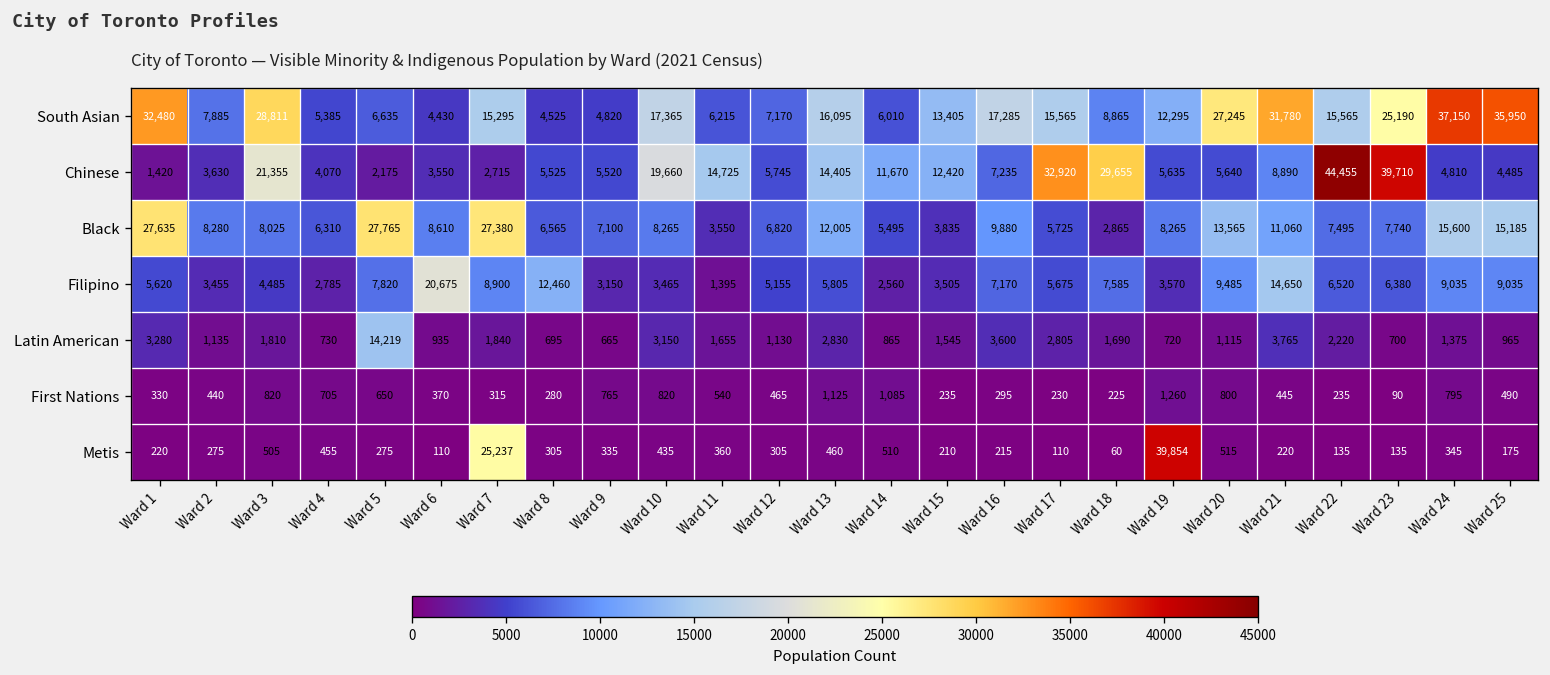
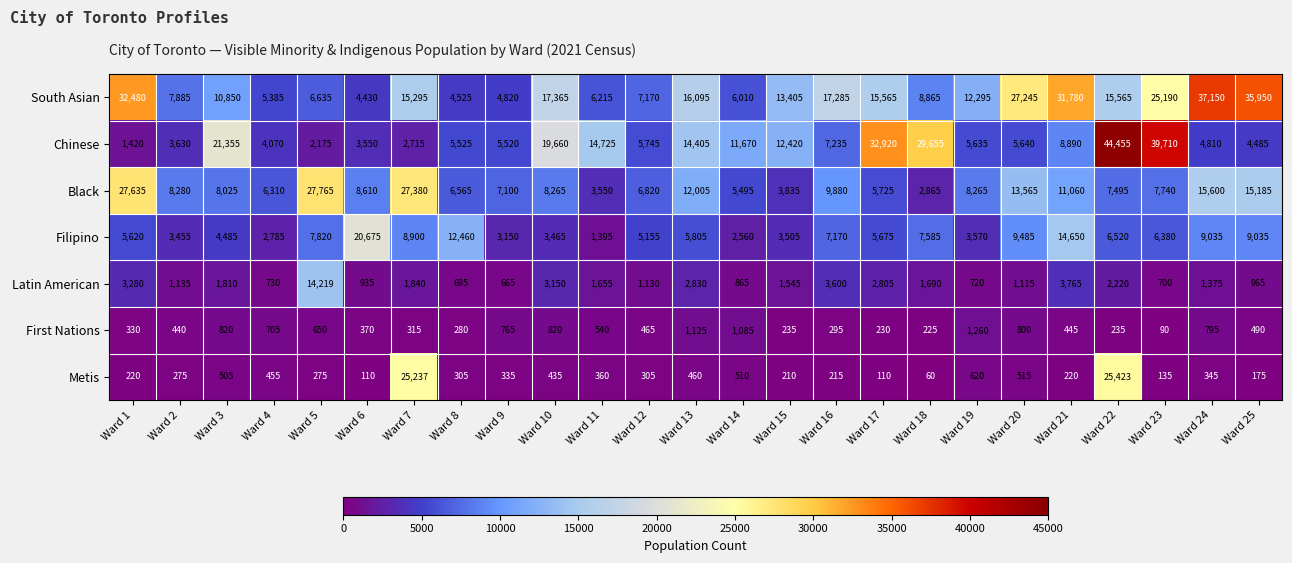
  {
    "South Asian": {
      "Ward 1": "32,480",
      "Ward 2": "7,885",
-     "Ward 3": "28,811",
+     "Ward 3": "10,850",
      "Ward 4": "5,385",
      "Ward 5": "6,635",
      "Ward 6": "4,430",
      "Ward 7": "15,295",
      "Ward 8": "4,525",
      "Ward 9": "4,820",
      "Ward 10": "17,365",
      "Ward 11": "6,215",
      "Ward 12": "7,170",
      "Ward 13": "16,095",
      "Ward 14": "6,010",
      "Ward 15": "13,405",
      "Ward 16": "17,285",
      "Ward 17": "15,565",
      "Ward 18": "8,865",
      "Ward 19": "12,295",
      "Ward 20": "27,245",
      "Ward 21": "31,780",
      "Ward 22": "15,565",
      "Ward 23": "25,190",
      "Ward 24": "37,150",
      "Ward 25": "35,950"
    },
    "Chinese": {
      "Ward 1": "1,420",
      "Ward 2": "3,630",
      "Ward 3": "21,355",
      "Ward 4": "4,070",
      "Ward 5": "2,175",
      "Ward 6": "3,550",
      "Ward 7": "2,715",
      "Ward 8": "5,525",
      "Ward 9": "5,520",
      "Ward 10": "19,660",
      "Ward 11": "14,725",
      "Ward 12": "5,745",
      "Ward 13": "14,405",
      "Ward 14": "11,670",
      "Ward 15": "12,420",
      "Ward 16": "7,235",
      "Ward 17": "32,920",
      "Ward 18": "29,655",
      "Ward 19": "5,635",
      "Ward 20": "5,640",
      "Ward 21": "8,890",
      "Ward 22": "44,455",
      "Ward 23": "39,710",
      "Ward 24": "4,810",
      "Ward 25": "4,485"
    },
    "Black": {
      "Ward 1": "27,635",
      "Ward 2": "8,280",
      "Ward 3": "8,025",
      "Ward 4": "6,310",
      "Ward 5": "27,765",
      "Ward 6": "8,610",
      "Ward 7": "27,380",
      "Ward 8": "6,565",
      "Ward 9": "7,100",
      "Ward 10": "8,265",
      "Ward 11": "3,550",
      "Ward 12": "6,820",
      "Ward 13": "12,005",
      "Ward 14": "5,495",
      "Ward 15": "3,835",
      "Ward 16": "9,880",
      "Ward 17": "5,725",
      "Ward 18": "2,865",
      "Ward 19": "8,265",
      "Ward 20": "13,565",
      "Ward 21": "11,060",
      "Ward 22": "7,495",
      "Ward 23": "7,740",
      "Ward 24": "15,600",
      "Ward 25": "15,185"
    },
    "Filipino": {
      "Ward 1": "5,620",
      "Ward 2": "3,455",
      "Ward 3": "4,485",
      "Ward 4": "2,785",
      "Ward 5": "7,820",
      "Ward 6": "20,675",
      "Ward 7": "8,900",
      "Ward 8": "12,460",
      "Ward 9": "3,150",
      "Ward 10": "3,465",
      "Ward 11": "1,395",
      "Ward 12": "5,155",
      "Ward 13": "5,805",
      "Ward 14": "2,560",
      "Ward 15": "3,505",
      "Ward 16": "7,170",
      "Ward 17": "5,675",
      "Ward 18": "7,585",
      "Ward 19": "3,570",
      "Ward 20": "9,485",
      "Ward 21": "14,650",
      "Ward 22": "6,520",
      "Ward 23": "6,380",
      "Ward 24": "9,035",
      "Ward 25": "9,035"
    },
    "Latin American": {
      "Ward 1": "3,280",
      "Ward 2": "1,135",
      "Ward 3": "1,810",
      "Ward 4": "730",
      "Ward 5": "14,219",
      "Ward 6": "935",
      "Ward 7": "1,840",
      "Ward 8": "695",
      "Ward 9": "665",
      "Ward 10": "3,150",
      "Ward 11": "1,655",
      "Ward 12": "1,130",
      "Ward 13": "2,830",
      "Ward 14": "865",
      "Ward 15": "1,545",
      "Ward 16": "3,600",
      "Ward 17": "2,805",
      "Ward 18": "1,690",
      "Ward 19": "720",
      "Ward 20": "1,115",
      "Ward 21": "3,765",
      "Ward 22": "2,220",
      "Ward 23": "700",
      "Ward 24": "1,375",
      "Ward 25": "965"
    },
    "First Nations": {
      "Ward 1": "330",
      "Ward 2": "440",
      "Ward 3": "820",
      "Ward 4": "705",
      "Ward 5": "650",
      "Ward 6": "370",
      "Ward 7": "315",
      "Ward 8": "280",
      "Ward 9": "765",
      "Ward 10": "820",
      "Ward 11": "540",
      "Ward 12": "465",
      "Ward 13": "1,125",
      "Ward 14": "1,085",
      "Ward 15": "235",
      "Ward 16": "295",
      "Ward 17": "230",
      "Ward 18": "225",
      "Ward 19": "1,260",
      "Ward 20": "800",
      "Ward 21": "445",
      "Ward 22": "235",
      "Ward 23": "90",
      "Ward 24": "795",
      "Ward 25": "490"
    },
    "Metis": {
      "Ward 1": "220",
      "Ward 2": "275",
      "Ward 3": "505",
      "Ward 4": "455",
      "Ward 5": "275",
      "Ward 6": "110",
      "Ward 7": "25,237",
      "Ward 8": "305",
      "Ward 9": "335",
      "Ward 10": "435",
      "Ward 11": "360",
      "Ward 12": "305",
      "Ward 13": "460",
      "Ward 14": "510",
      "Ward 15": "210",
      "Ward 16": "215",
      "Ward 17": "110",
      "Ward 18": "60",
-     "Ward 19": "39,854",
+     "Ward 19": "620",
      "Ward 20": "515",
      "Ward 21": "220",
-     "Ward 22": "135",
+     "Ward 22": "25,423",
      "Ward 23": "135",
      "Ward 24": "345",
      "Ward 25": "175"
    }
  }
